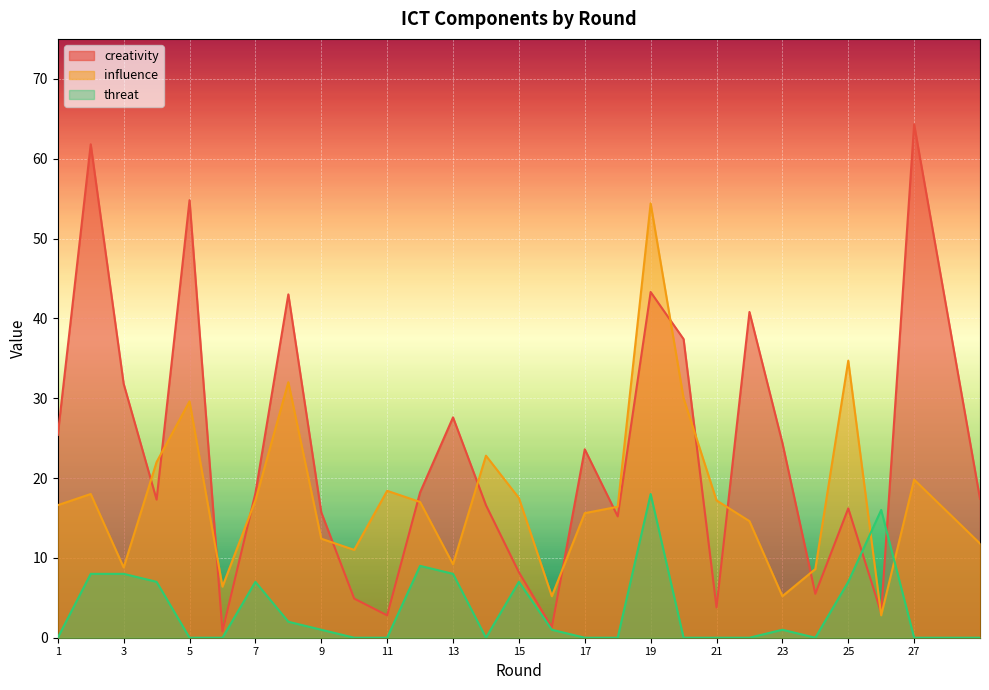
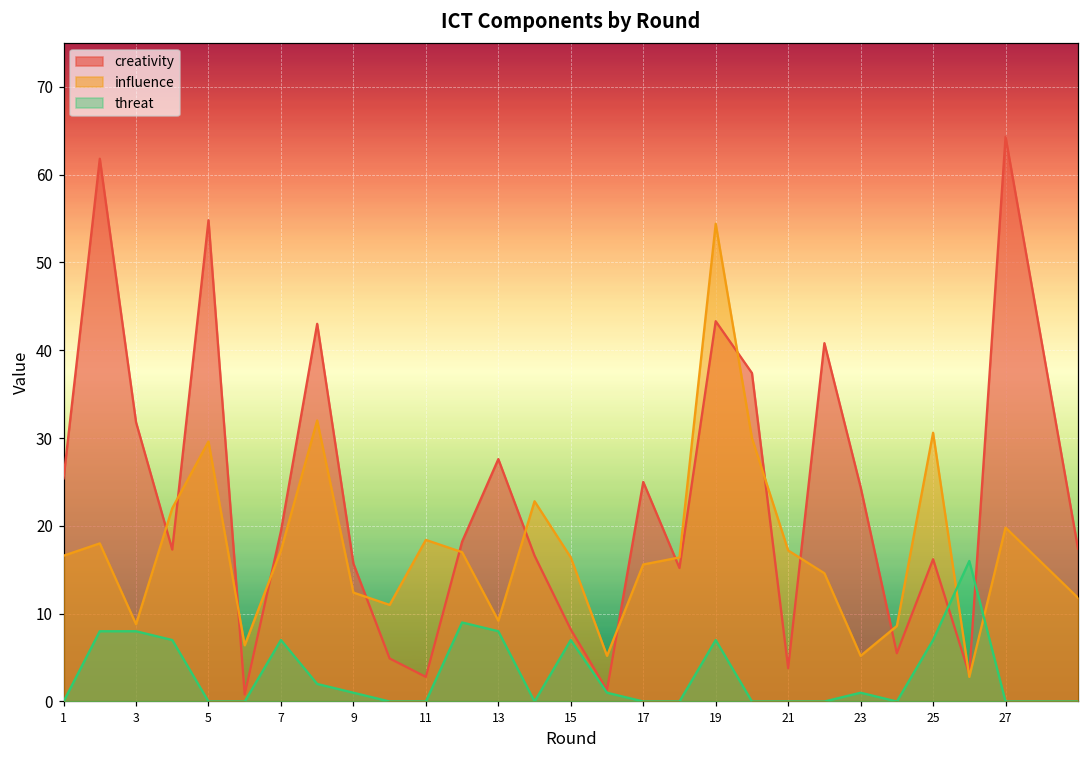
  {
    "creativity": {
      "1": 25,
      "3": 32,
      "5": 55,
-     "7": 18,
+     "7": 19,
      "9": 16,
      "11": 3,
      "13": 28,
      "15": 8,
-     "17": 24,
+     "17": 25,
      "19": 43,
      "21": 4,
      "23": 24,
      "25": 16,
      "27": 64
    },
    "influence": {
      "1": 17,
      "3": 9,
      "5": 30,
      "7": 17,
      "9": 12,
      "11": 18,
      "13": 9,
-     "15": 18,
+     "15": 16,
      "17": 16,
      "19": 54,
      "21": 17,
      "23": 5,
-     "25": 35,
+     "25": 31,
      "27": 20
    },
    "threat": {
      "1": 0,
      "3": 8,
      "5": 0,
      "7": 7,
      "9": 1,
      "11": 0,
      "13": 8,
      "15": 7,
      "17": 0,
-     "19": 18,
+     "19": 7,
      "21": 0,
      "23": 1,
      "25": 7,
      "27": 0
    }
  }
